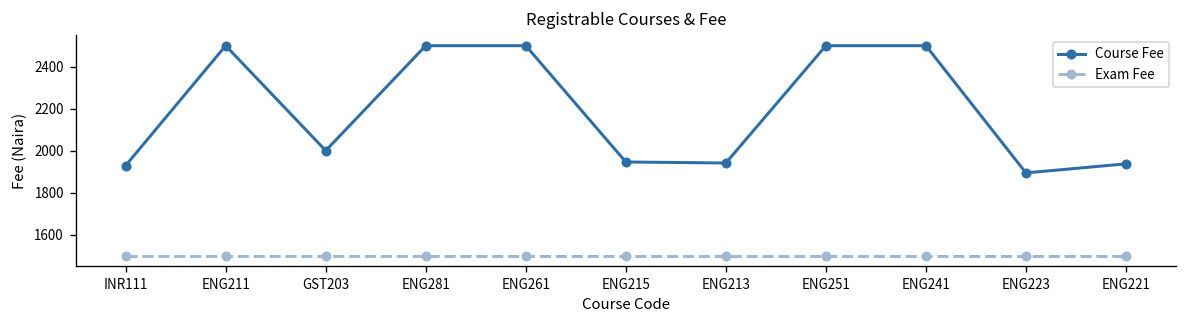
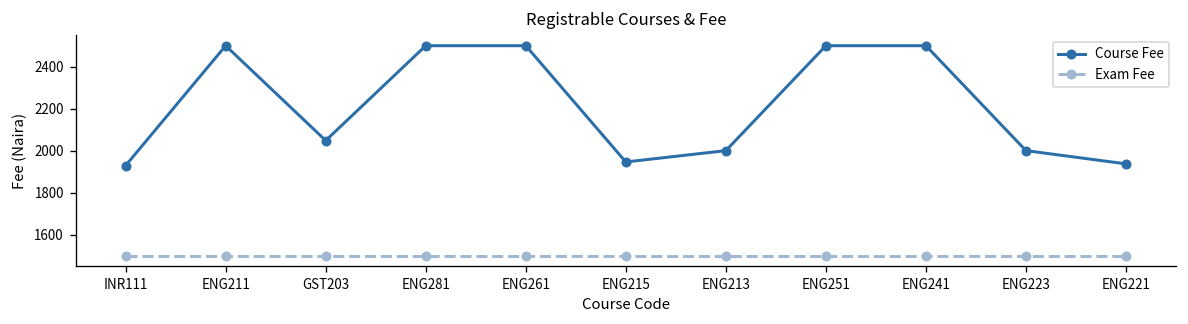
  {
    "Course Fee": {
      "INR111": 1930,
      "ENG211": 2500,
-     "GST203": 2000,
+     "GST203": 2050,
      "ENG281": 2500,
      "ENG261": 2500,
      "ENG215": 1950,
-     "ENG213": 1940,
+     "ENG213": 2000,
      "ENG251": 2500,
      "ENG241": 2500,
-     "ENG223": 1890,
+     "ENG223": 2000,
      "ENG221": 1940
    },
    "Exam Fee": {
      "INR111": 1500,
      "ENG211": 1500,
      "GST203": 1500,
      "ENG281": 1500,
      "ENG261": 1500,
      "ENG215": 1500,
      "ENG213": 1500,
      "ENG251": 1500,
      "ENG241": 1500,
      "ENG223": 1500,
      "ENG221": 1500
    }
  }
